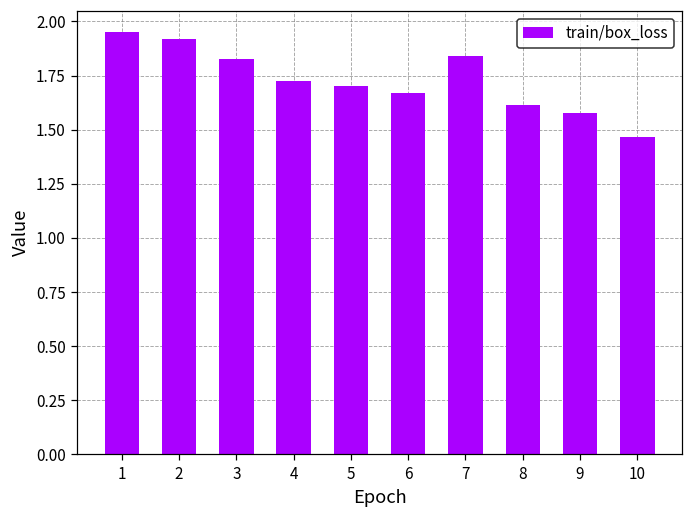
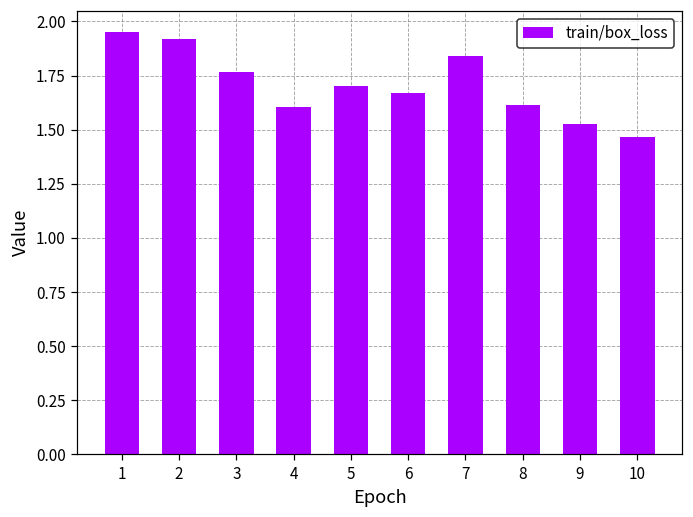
  {
    "1": 1.95,
    "2": 1.92,
-   "3": 1.83,
-   "4": 1.73,
+   "3": 1.77,
+   "4": 1.60,
    "5": 1.70,
    "6": 1.67,
    "7": 1.84,
    "8": 1.61,
-   "9": 1.58,
+   "9": 1.52,
    "10": 1.47
  }
